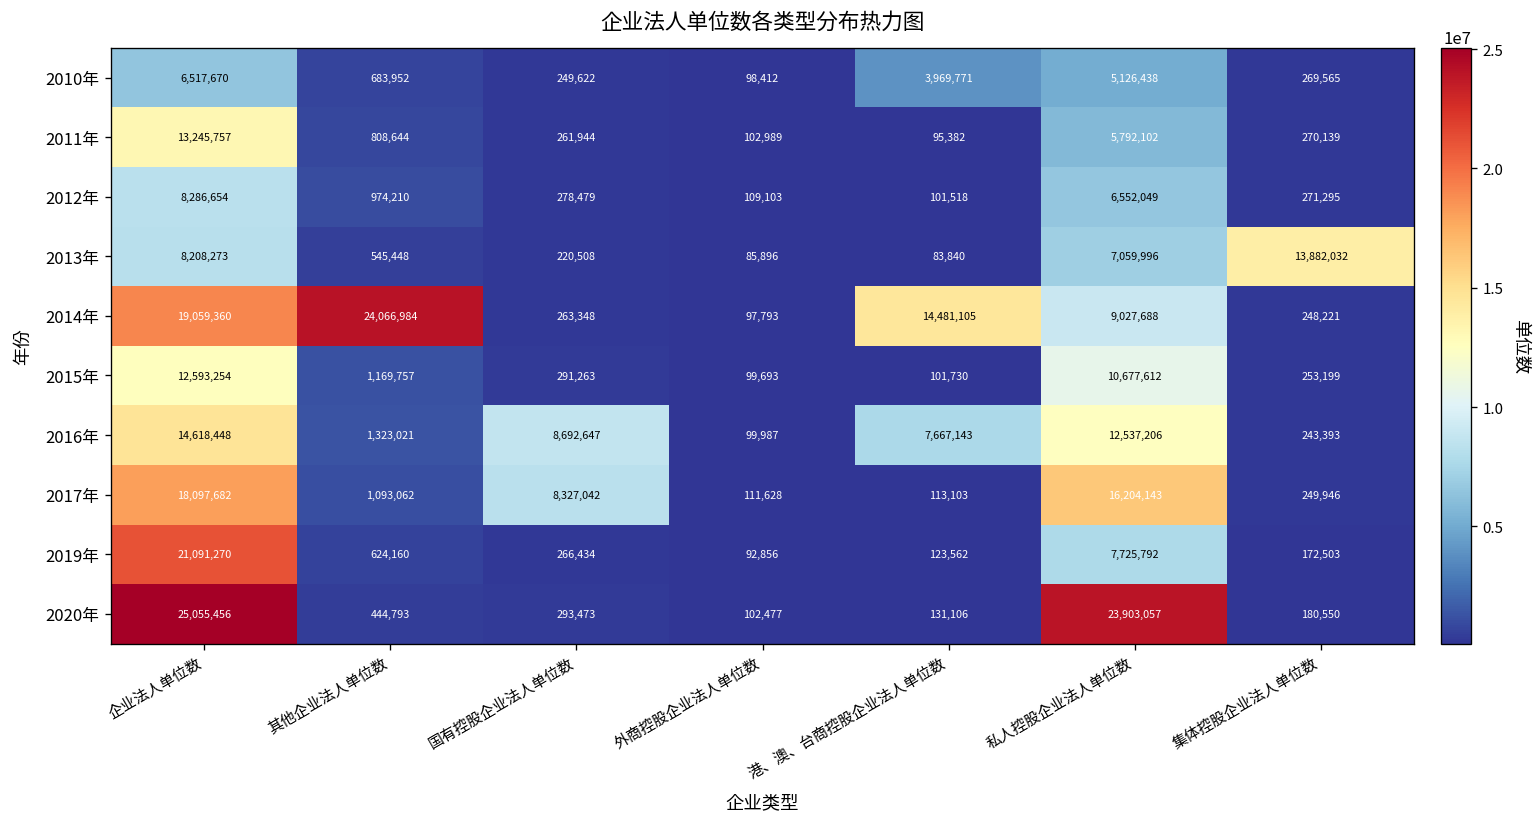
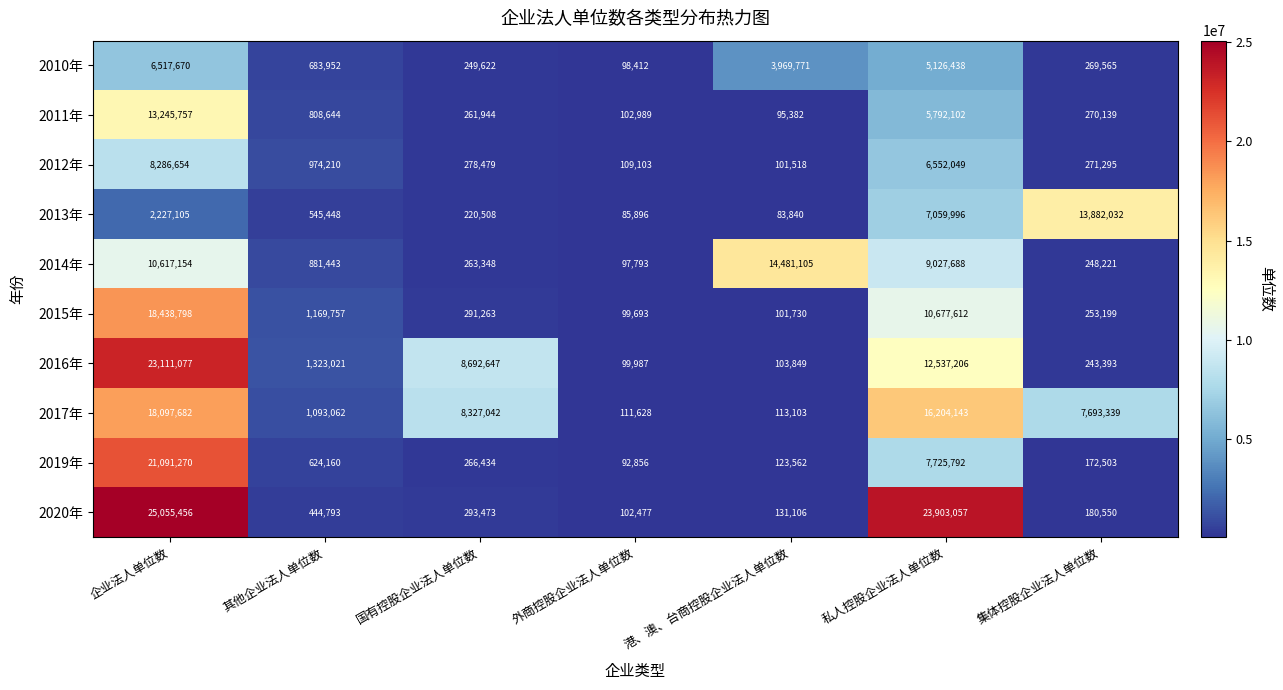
  {
    "2010年": {
      "企业法人单位数": "6,517,670",
      "其他企业法人单位数": "683,952",
      "国有控股企业法人单位数": "249,622",
      "外商控股企业法人单位数": "98,412",
      "港、澳、台商控股企业法人单位数": "3,969,771",
      "私人控股企业法人单位数": "5,126,438",
      "集体控股企业法人单位数": "269,565"
    },
    "2011年": {
      "企业法人单位数": "13,245,757",
      "其他企业法人单位数": "808,644",
      "国有控股企业法人单位数": "261,944",
      "外商控股企业法人单位数": "102,989",
      "港、澳、台商控股企业法人单位数": "95,382",
      "私人控股企业法人单位数": "5,792,102",
      "集体控股企业法人单位数": "270,139"
    },
    "2012年": {
      "企业法人单位数": "8,286,654",
      "其他企业法人单位数": "974,210",
      "国有控股企业法人单位数": "278,479",
      "外商控股企业法人单位数": "109,103",
      "港、澳、台商控股企业法人单位数": "101,518",
      "私人控股企业法人单位数": "6,552,049",
      "集体控股企业法人单位数": "271,295"
    },
    "2013年": {
-     "企业法人单位数": "8,208,273",
+     "企业法人单位数": "2,227,105",
      "其他企业法人单位数": "545,448",
      "国有控股企业法人单位数": "220,508",
      "外商控股企业法人单位数": "85,896",
      "港、澳、台商控股企业法人单位数": "83,840",
      "私人控股企业法人单位数": "7,059,996",
      "集体控股企业法人单位数": "13,882,032"
    },
    "2014年": {
-     "企业法人单位数": "19,059,360",
-     "其他企业法人单位数": "24,066,984",
+     "企业法人单位数": "10,617,154",
+     "其他企业法人单位数": "881,443",
      "国有控股企业法人单位数": "263,348",
      "外商控股企业法人单位数": "97,793",
      "港、澳、台商控股企业法人单位数": "14,481,105",
      "私人控股企业法人单位数": "9,027,688",
      "集体控股企业法人单位数": "248,221"
    },
    "2015年": {
-     "企业法人单位数": "12,593,254",
+     "企业法人单位数": "18,438,798",
      "其他企业法人单位数": "1,169,757",
      "国有控股企业法人单位数": "291,263",
      "外商控股企业法人单位数": "99,693",
      "港、澳、台商控股企业法人单位数": "101,730",
      "私人控股企业法人单位数": "10,677,612",
      "集体控股企业法人单位数": "253,199"
    },
    "2016年": {
-     "企业法人单位数": "14,618,448",
+     "企业法人单位数": "23,111,077",
      "其他企业法人单位数": "1,323,021",
      "国有控股企业法人单位数": "8,692,647",
      "外商控股企业法人单位数": "99,987",
-     "港、澳、台商控股企业法人单位数": "7,667,143",
+     "港、澳、台商控股企业法人单位数": "103,849",
      "私人控股企业法人单位数": "12,537,206",
      "集体控股企业法人单位数": "243,393"
    },
    "2017年": {
      "企业法人单位数": "18,097,682",
      "其他企业法人单位数": "1,093,062",
      "国有控股企业法人单位数": "8,327,042",
      "外商控股企业法人单位数": "111,628",
      "港、澳、台商控股企业法人单位数": "113,103",
      "私人控股企业法人单位数": "16,204,143",
-     "集体控股企业法人单位数": "249,946"
+     "集体控股企业法人单位数": "7,693,339"
    },
    "2019年": {
      "企业法人单位数": "21,091,270",
      "其他企业法人单位数": "624,160",
      "国有控股企业法人单位数": "266,434",
      "外商控股企业法人单位数": "92,856",
      "港、澳、台商控股企业法人单位数": "123,562",
      "私人控股企业法人单位数": "7,725,792",
      "集体控股企业法人单位数": "172,503"
    },
    "2020年": {
      "企业法人单位数": "25,055,456",
      "其他企业法人单位数": "444,793",
      "国有控股企业法人单位数": "293,473",
      "外商控股企业法人单位数": "102,477",
      "港、澳、台商控股企业法人单位数": "131,106",
      "私人控股企业法人单位数": "23,903,057",
      "集体控股企业法人单位数": "180,550"
    }
  }
